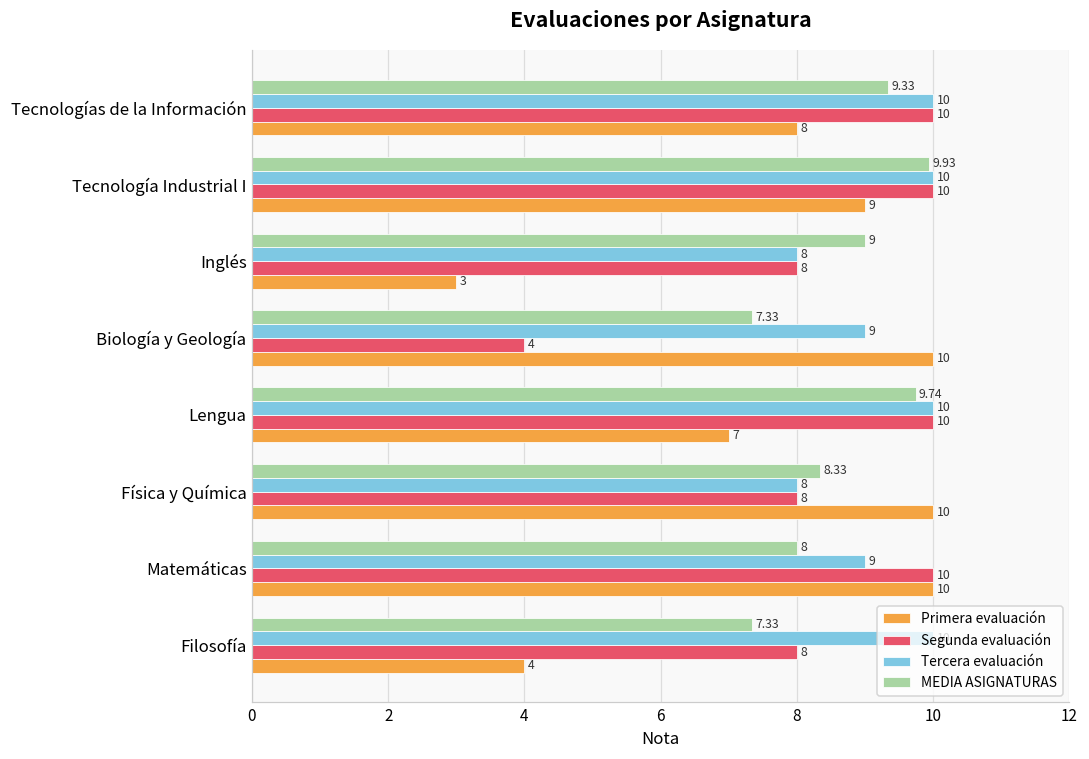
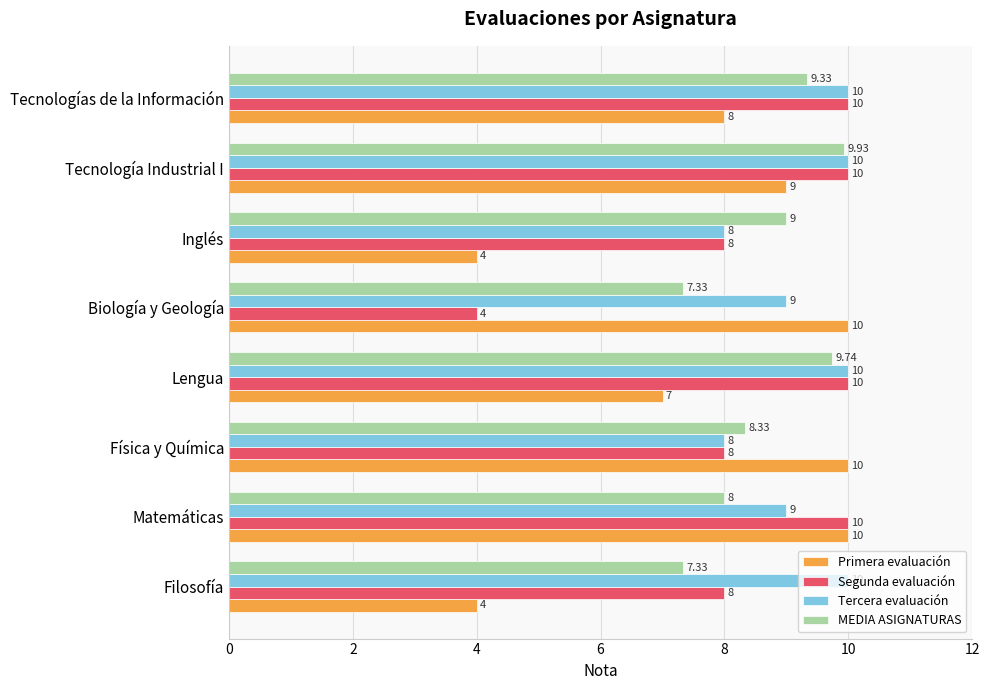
  {
    "Primera evaluación": {
      "Tecnologías de la Información": 8,
      "Tecnología Industrial I": 9,
-     "Inglés": 3,
+     "Inglés": 4,
      "Biología y Geología": 10,
      "Lengua": 7,
      "Física y Química": 10,
      "Matemáticas": 10,
      "Filosofía": 4
    },
    "Segunda evaluación": {
      "Tecnologías de la Información": 10,
      "Tecnología Industrial I": 10,
      "Inglés": 8,
      "Biología y Geología": 4,
      "Lengua": 10,
      "Física y Química": 8,
      "Matemáticas": 10,
      "Filosofía": 8
    },
    "Tercera evaluación": {
      "Tecnologías de la Información": 10,
      "Tecnología Industrial I": 10,
      "Inglés": 8,
      "Biología y Geología": 9,
      "Lengua": 10,
      "Física y Química": 8,
      "Matemáticas": 9
    },
    "MEDIA ASIGNATURAS": {
      "Tecnologías de la Información": 9.33,
      "Tecnología Industrial I": 9.93,
      "Inglés": 9,
      "Biología y Geología": 7.33,
      "Lengua": 9.74,
      "Física y Química": 8.33,
      "Matemáticas": 8,
      "Filosofía": 7.33
    }
  }
